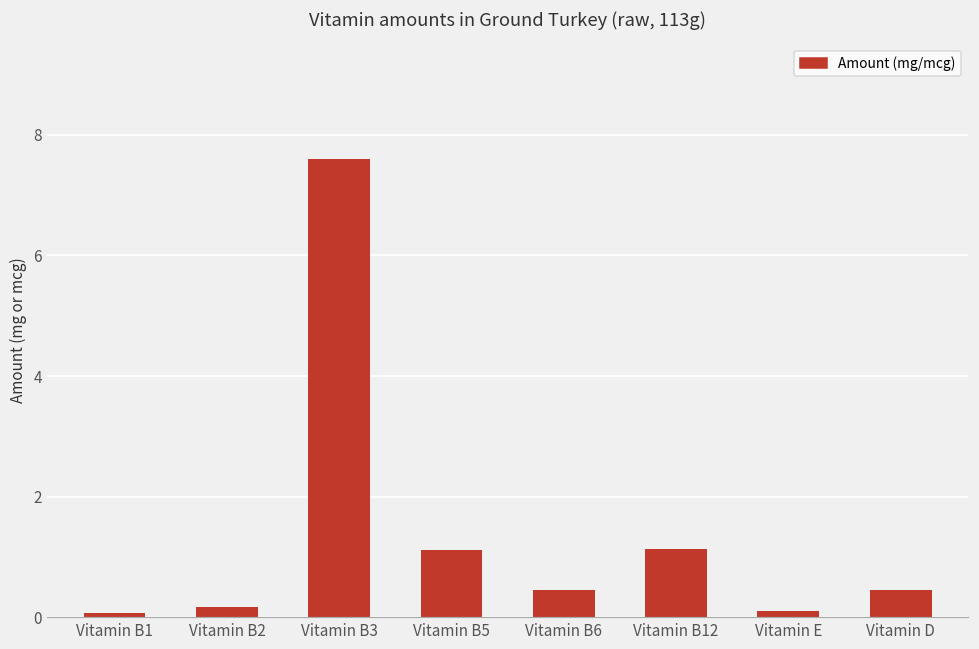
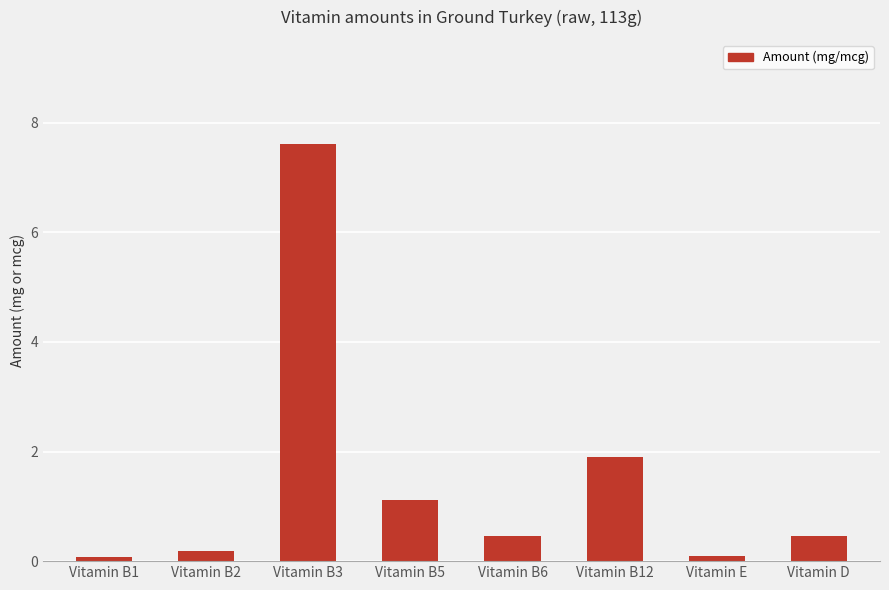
  {
    "Vitamin B1": 0.1,
    "Vitamin B2": 0.2,
    "Vitamin B3": 7.6,
    "Vitamin B5": 1.1,
    "Vitamin B6": 0.5,
-   "Vitamin B12": 1.1,
+   "Vitamin B12": 1.9,
    "Vitamin E": 0.1,
    "Vitamin D": 0.5
  }
